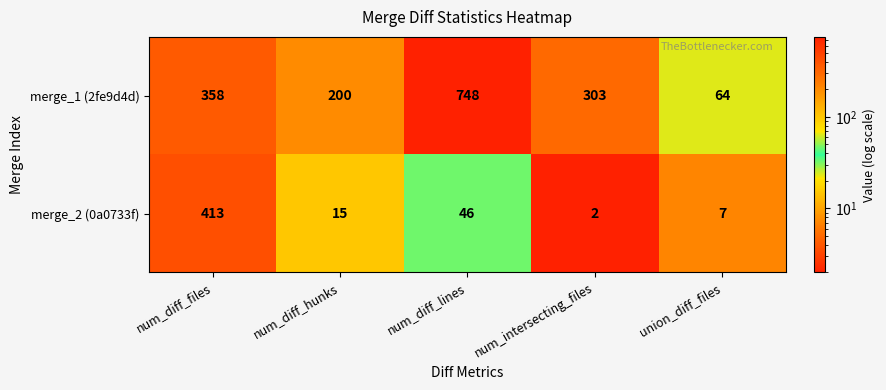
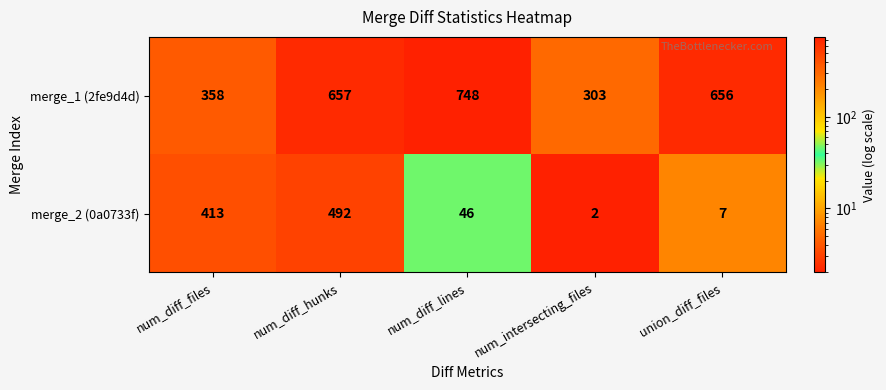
  {
    "merge_1 (2fe9d4d)": {
      "num_diff_files": 358,
-     "num_diff_hunks": 200,
+     "num_diff_hunks": 657,
      "num_diff_lines": 748,
      "num_intersecting_files": 303,
-     "union_diff_files": 64
+     "union_diff_files": 656
    },
    "merge_2 (0a0733f)": {
      "num_diff_files": 413,
-     "num_diff_hunks": 15,
+     "num_diff_hunks": 492,
      "num_diff_lines": 46,
      "num_intersecting_files": 2,
      "union_diff_files": 7
    }
  }
